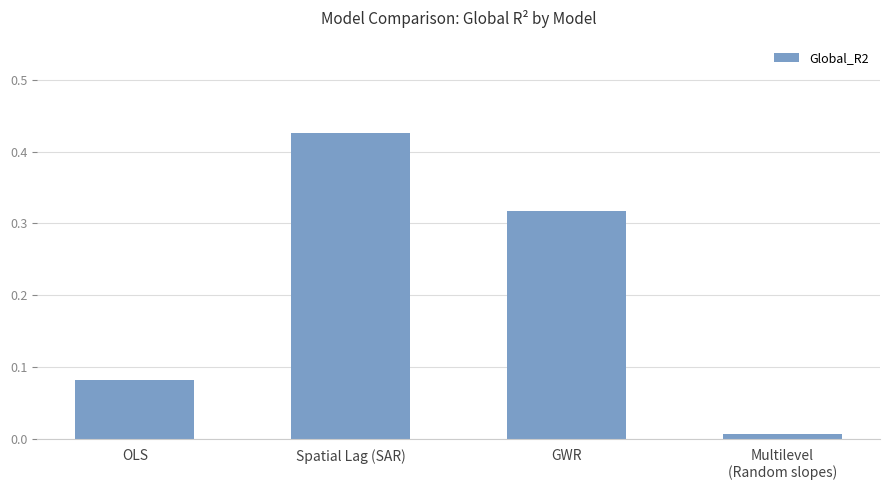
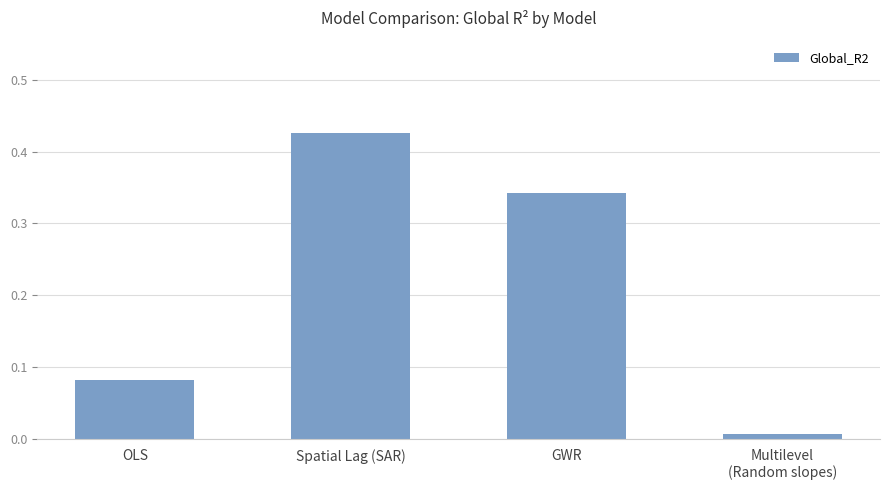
  {
    "OLS": 0.08,
    "Spatial Lag (SAR)": 0.43,
-   "GWR": 0.32,
+   "GWR": 0.34,
    "Multilevel (Random slopes)": 0.01
  }
